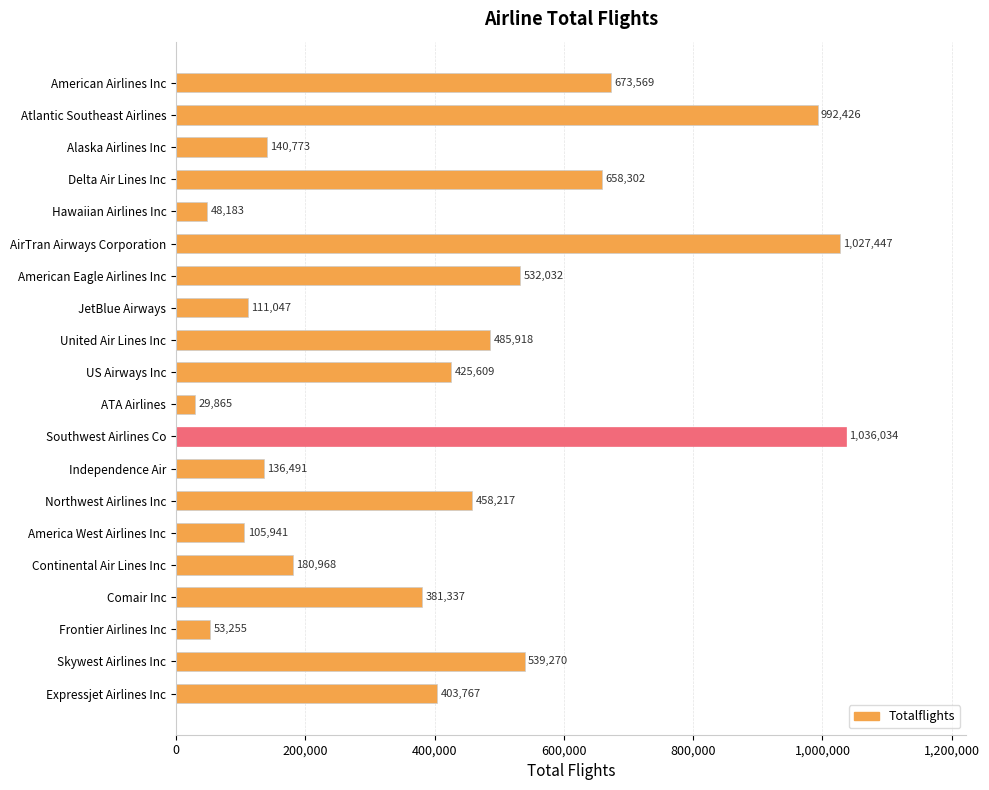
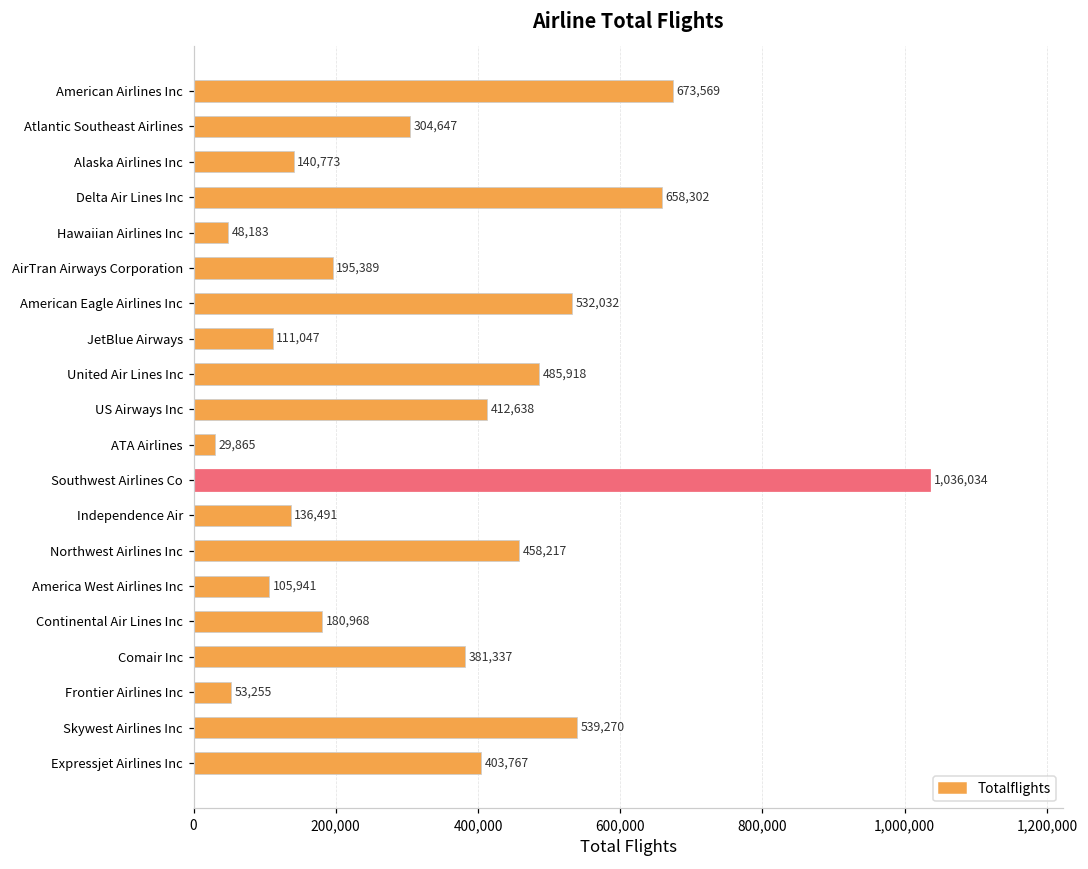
  {
    "American Airlines Inc": "673,569",
-   "Atlantic Southeast Airlines": "992,426",
+   "Atlantic Southeast Airlines": "304,647",
    "Alaska Airlines Inc": "140,773",
    "Delta Air Lines Inc": "658,302",
    "Hawaiian Airlines Inc": "48,183",
-   "AirTran Airways Corporation": "1,027,447",
+   "AirTran Airways Corporation": "195,389",
    "American Eagle Airlines Inc": "532,032",
    "JetBlue Airways": "111,047",
    "United Air Lines Inc": "485,918",
-   "US Airways Inc": "425,609",
+   "US Airways Inc": "412,638",
    "ATA Airlines": "29,865",
    "Southwest Airlines Co": "1,036,034",
    "Independence Air": "136,491",
    "Northwest Airlines Inc": "458,217",
    "America West Airlines Inc": "105,941",
    "Continental Air Lines Inc": "180,968",
    "Comair Inc": "381,337",
    "Frontier Airlines Inc": "53,255",
    "Skywest Airlines Inc": "539,270",
    "Expressjet Airlines Inc": "403,767"
  }
